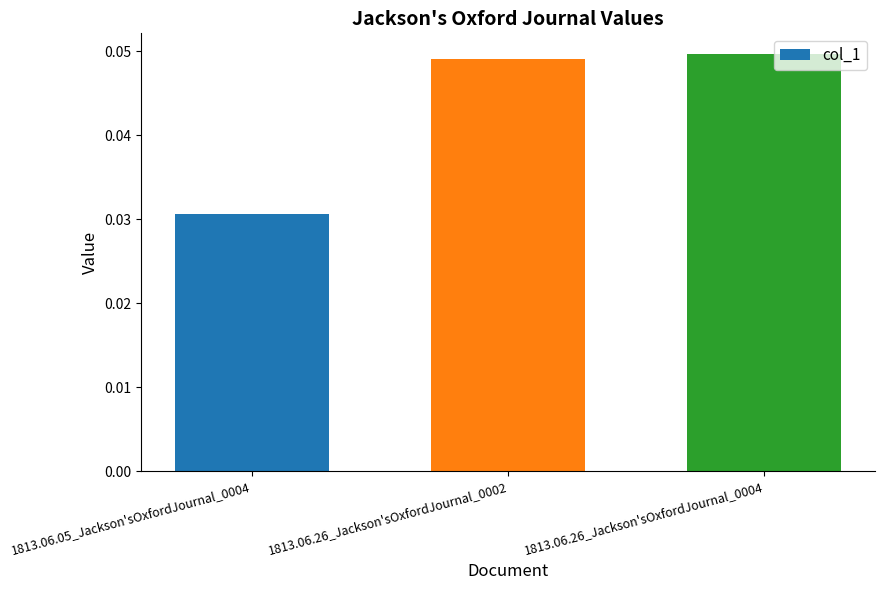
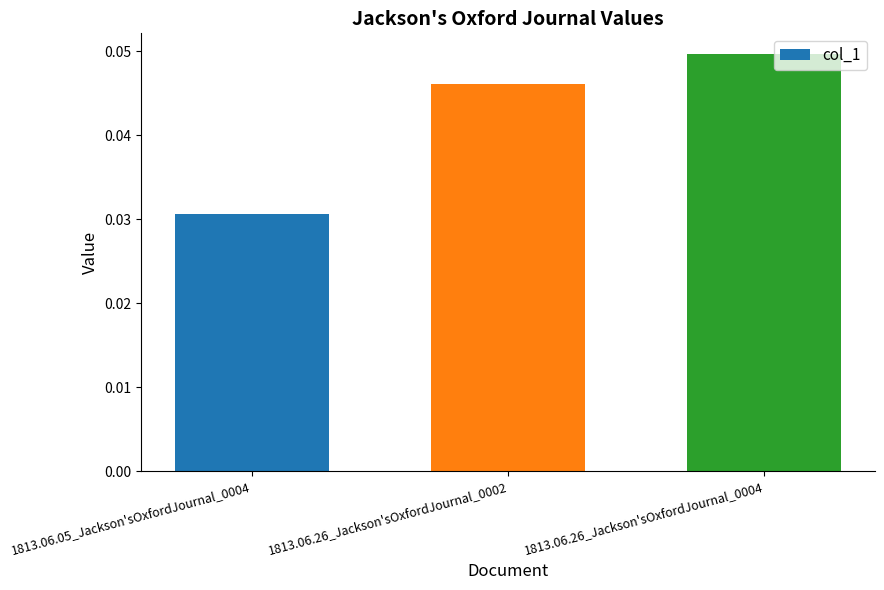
  {
    "1813.06.05_Jackson'sOxfordJournal_0004": 0.031,
-   "1813.06.26_Jackson'sOxfordJournal_0002": 0.049,
+   "1813.06.26_Jackson'sOxfordJournal_0002": 0.046,
    "1813.06.26_Jackson'sOxfordJournal_0004": 0.050
  }
